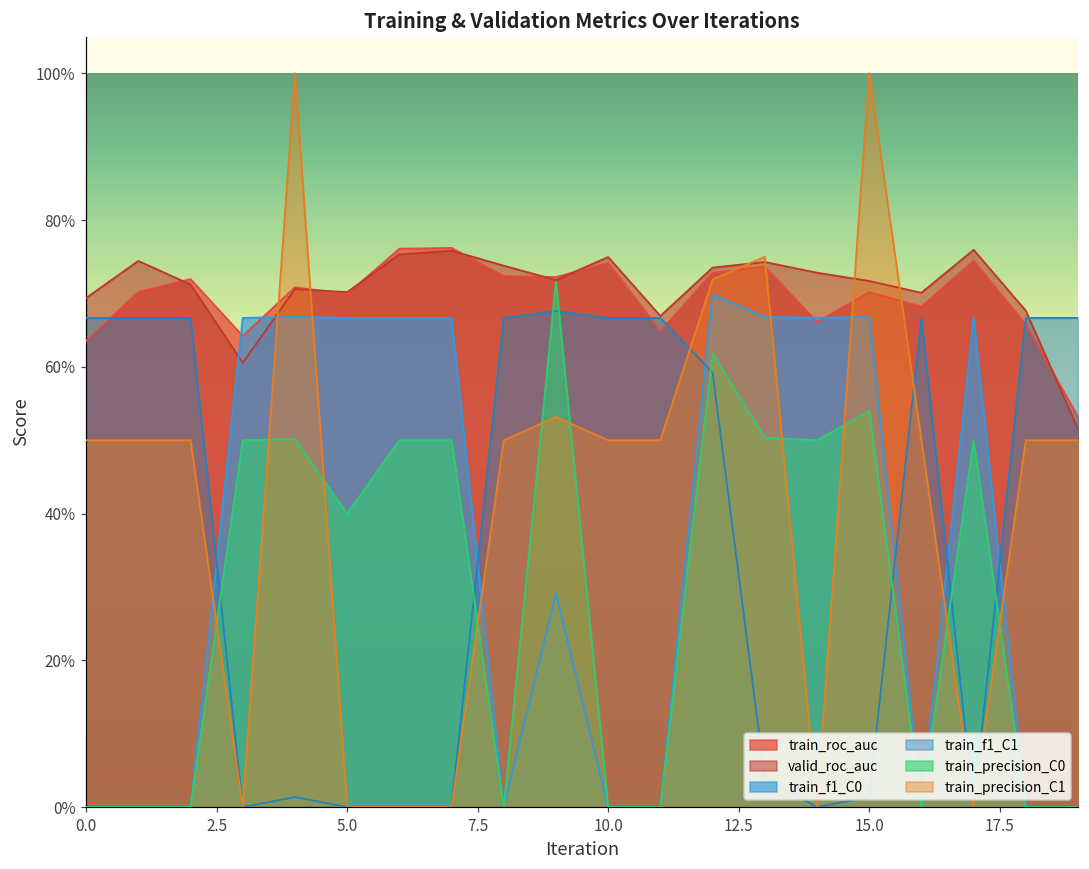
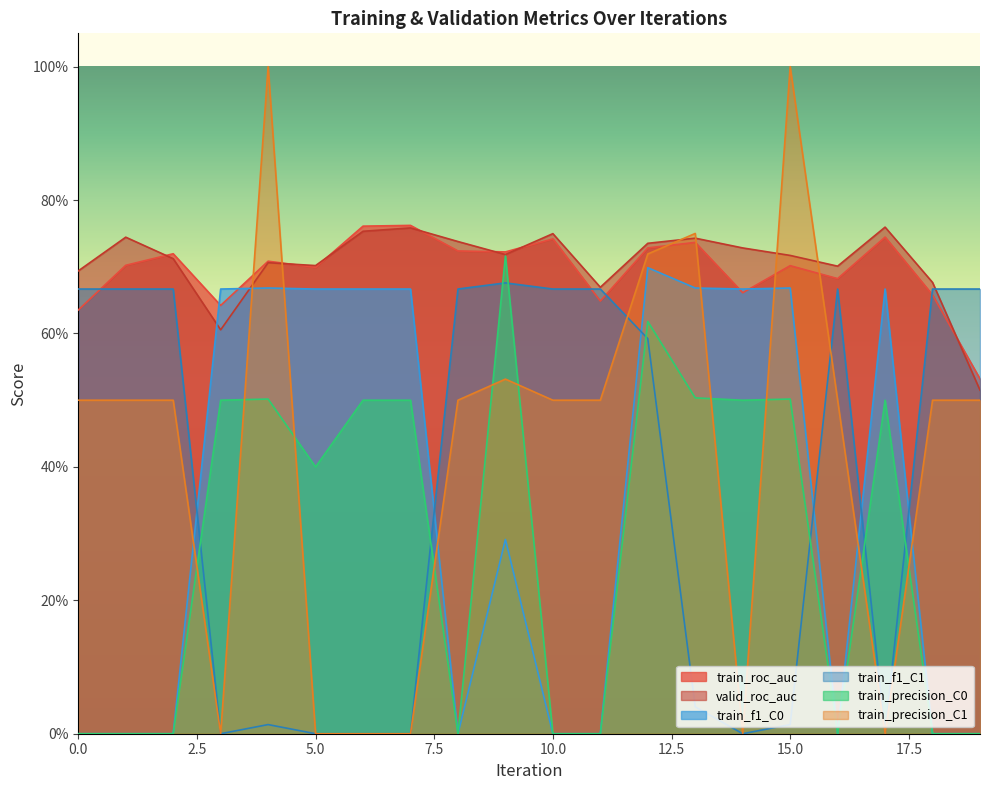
  {
    "train_precision_C0": {
      "5.0": "40%",
-     "15.0": "54%"
+     "15.0": "50%"
    }
  }
